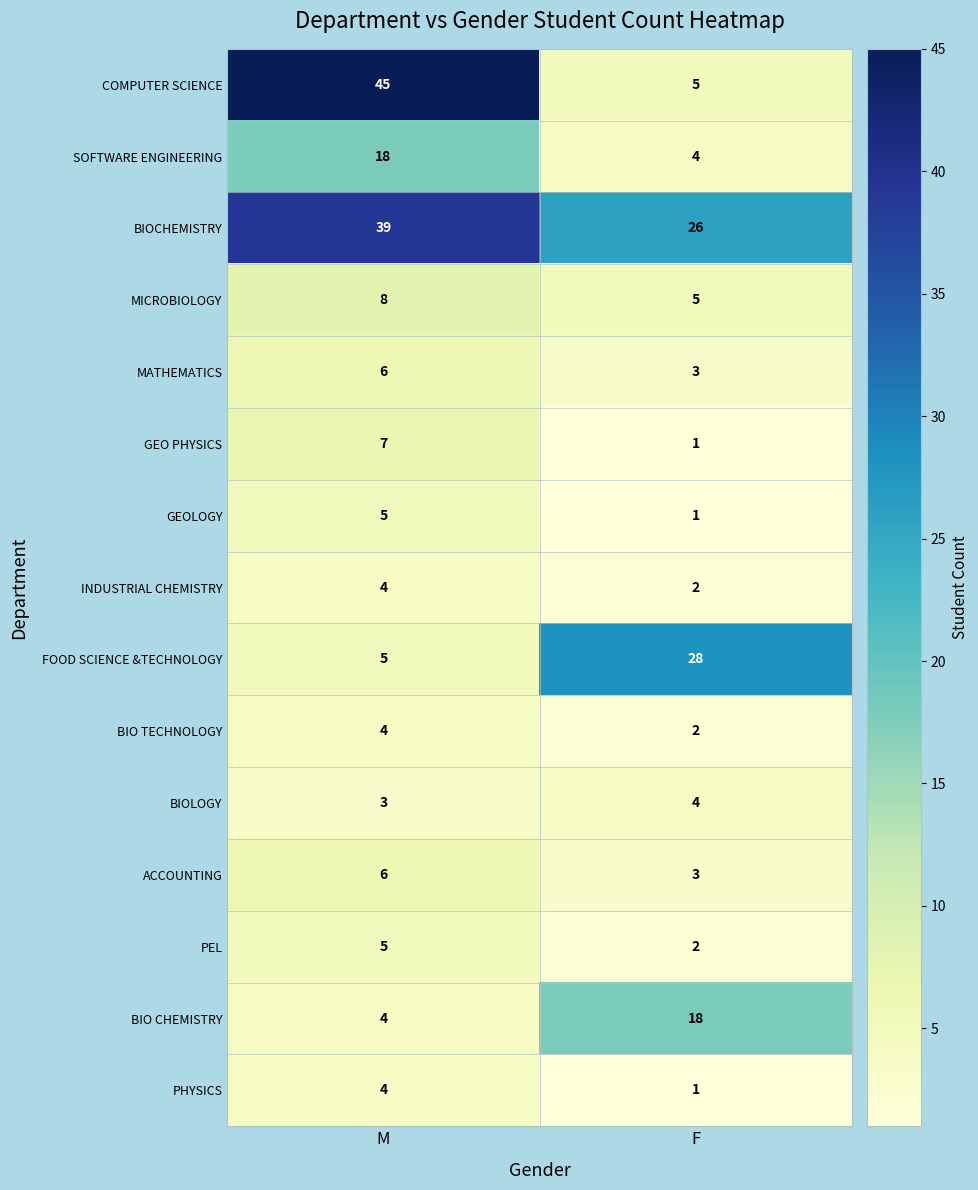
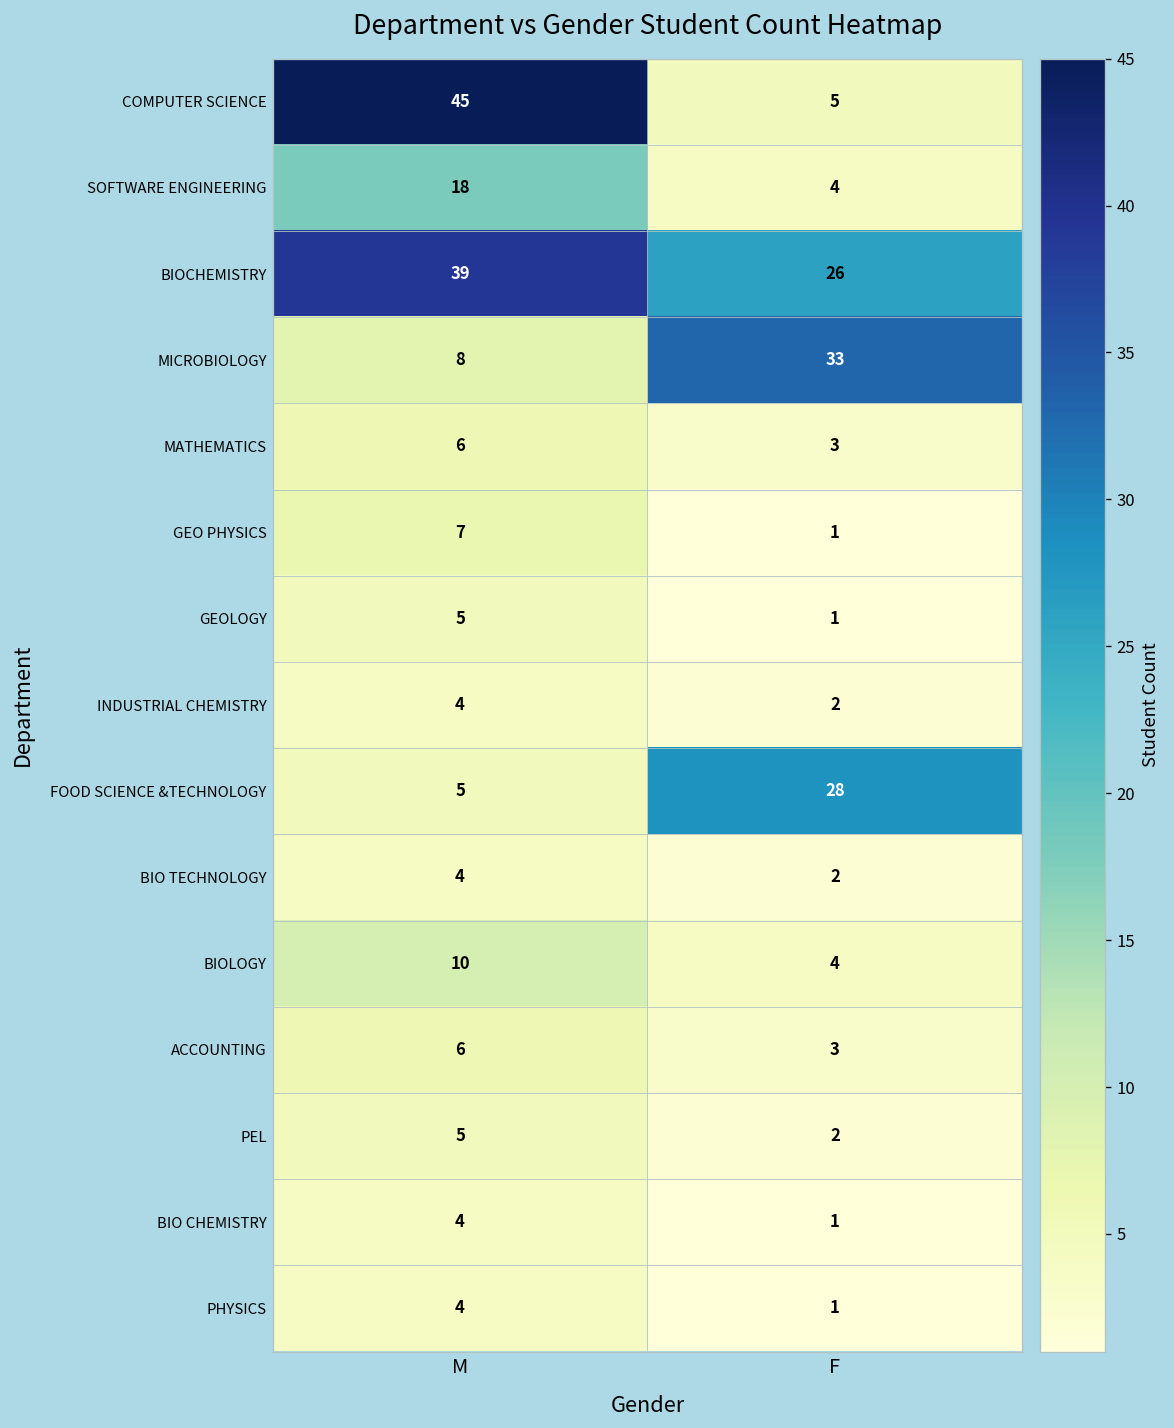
  {
    "COMPUTER SCIENCE": {
      "M": 45,
      "F": 5
    },
    "SOFTWARE ENGINEERING": {
      "M": 18,
      "F": 4
    },
    "BIOCHEMISTRY": {
      "M": 39,
      "F": 26
    },
    "MICROBIOLOGY": {
      "M": 8,
-     "F": 5
+     "F": 33
    },
    "MATHEMATICS": {
      "M": 6,
      "F": 3
    },
    "GEO PHYSICS": {
      "M": 7,
      "F": 1
    },
    "GEOLOGY": {
      "M": 5,
      "F": 1
    },
    "INDUSTRIAL CHEMISTRY": {
      "M": 4,
      "F": 2
    },
    "FOOD SCIENCE &TECHNOLOGY": {
      "M": 5,
      "F": 28
    },
    "BIO TECHNOLOGY": {
      "M": 4,
      "F": 2
    },
    "BIOLOGY": {
-     "M": 3,
+     "M": 10,
      "F": 4
    },
    "ACCOUNTING": {
      "M": 6,
      "F": 3
    },
    "PEL": {
      "M": 5,
      "F": 2
    },
    "BIO CHEMISTRY": {
      "M": 4,
-     "F": 18
+     "F": 1
    },
    "PHYSICS": {
      "M": 4,
      "F": 1
    }
  }
